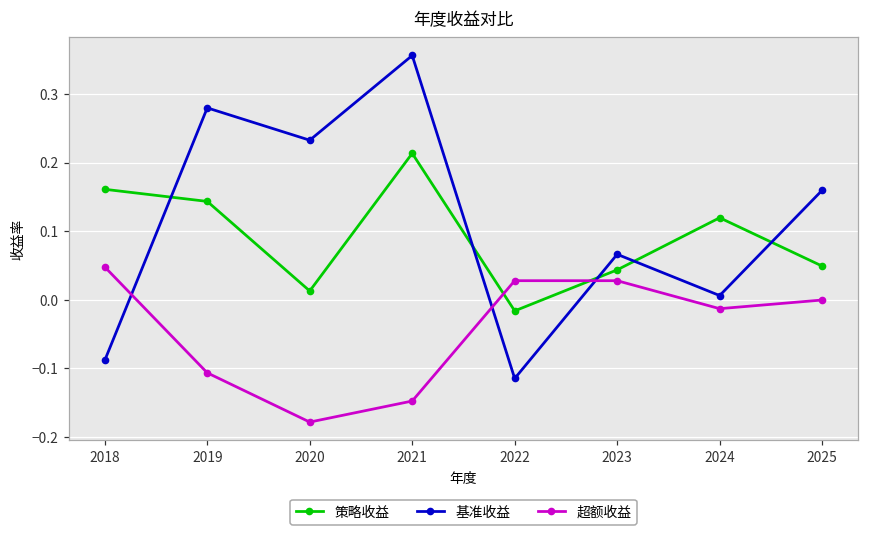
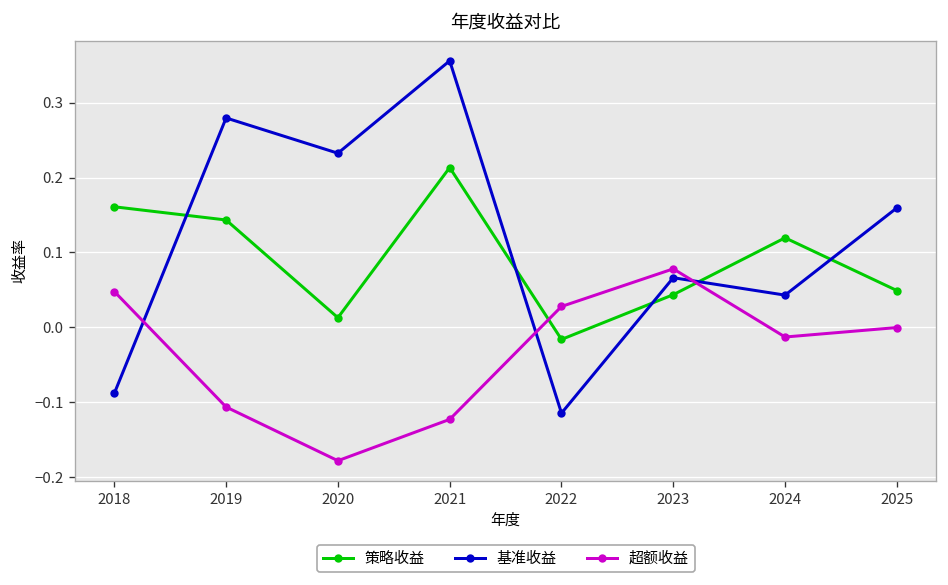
  {
    "策略收益": {
      "2018": 0.16,
      "2019": 0.14,
      "2020": 0.01,
      "2021": 0.21,
      "2022": -0.02,
      "2023": 0.04,
      "2024": 0.12,
      "2025": 0.05
    },
    "基准收益": {
      "2018": -0.09,
      "2019": 0.28,
      "2020": 0.23,
      "2021": 0.36,
      "2022": -0.11,
      "2023": 0.07,
-     "2024": 0.01,
+     "2024": 0.04,
      "2025": 0.16
    },
    "超额收益": {
      "2018": 0.05,
      "2019": -0.11,
      "2020": -0.18,
-     "2021": -0.15,
+     "2021": -0.12,
      "2022": 0.03,
-     "2023": 0.03,
+     "2023": 0.08,
      "2024": -0.01,
      "2025": 0.00
    }
  }
